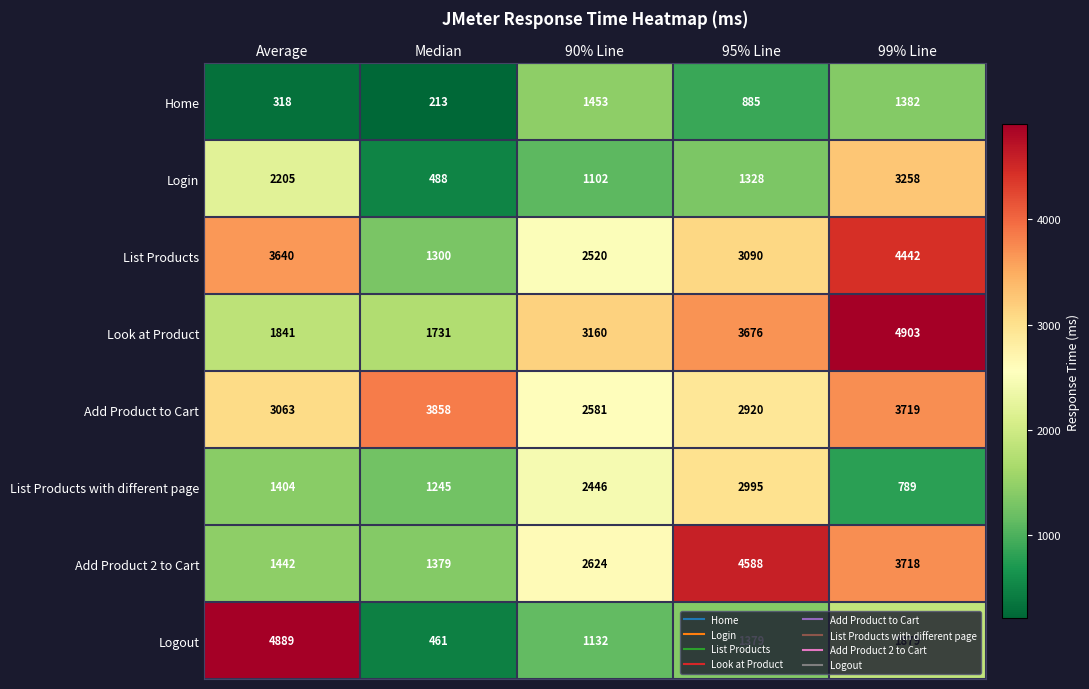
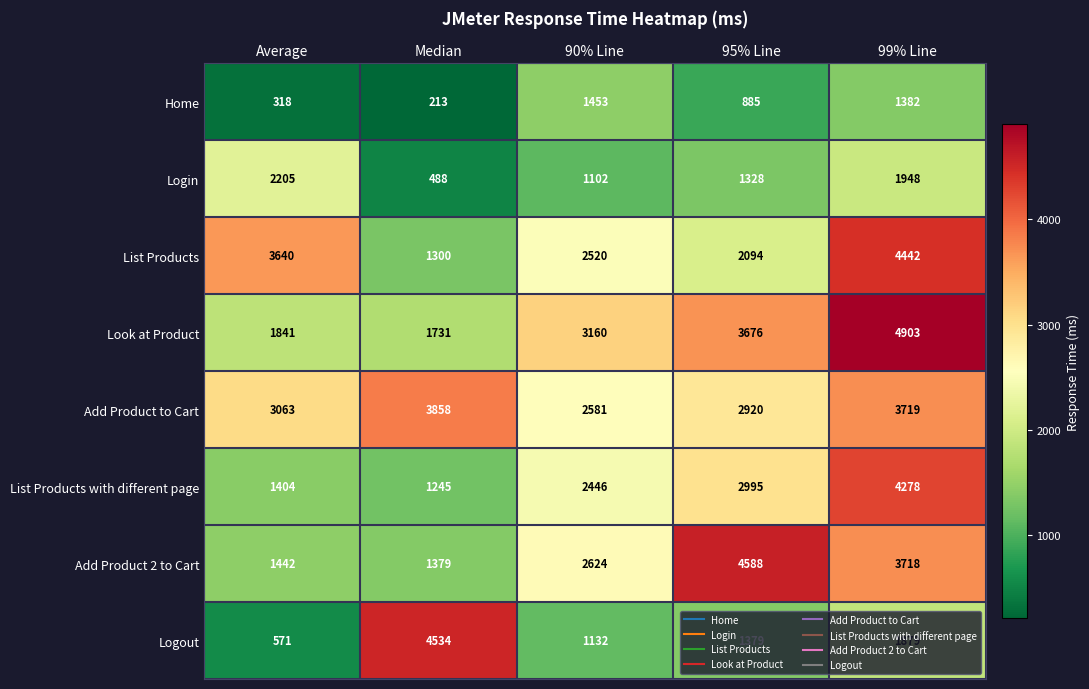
  {
    "Home": {
      "Average": 318,
      "Median": 213,
      "90% Line": 1453,
      "95% Line": 885,
      "99% Line": 1382
    },
    "Login": {
      "Average": 2205,
      "Median": 488,
      "90% Line": 1102,
      "95% Line": 1328,
-     "99% Line": 3258
+     "99% Line": 1948
    },
    "List Products": {
      "Average": 3640,
      "Median": 1300,
      "90% Line": 2520,
-     "95% Line": 3090,
+     "95% Line": 2094,
      "99% Line": 4442
    },
    "Look at Product": {
      "Average": 1841,
      "Median": 1731,
      "90% Line": 3160,
      "95% Line": 3676,
      "99% Line": 4903
    },
    "Add Product to Cart": {
      "Average": 3063,
      "Median": 3858,
      "90% Line": 2581,
      "95% Line": 2920,
      "99% Line": 3719
    },
    "List Products with different page": {
      "Average": 1404,
      "Median": 1245,
      "90% Line": 2446,
      "95% Line": 2995,
-     "99% Line": 789
+     "99% Line": 4278
    },
    "Add Product 2 to Cart": {
      "Average": 1442,
      "Median": 1379,
      "90% Line": 2624,
      "95% Line": 4588,
      "99% Line": 3718
    },
    "Logout": {
-     "Average": 4889,
-     "Median": 461,
+     "Average": 571,
+     "Median": 4534,
      "90% Line": 1132
    }
  }
